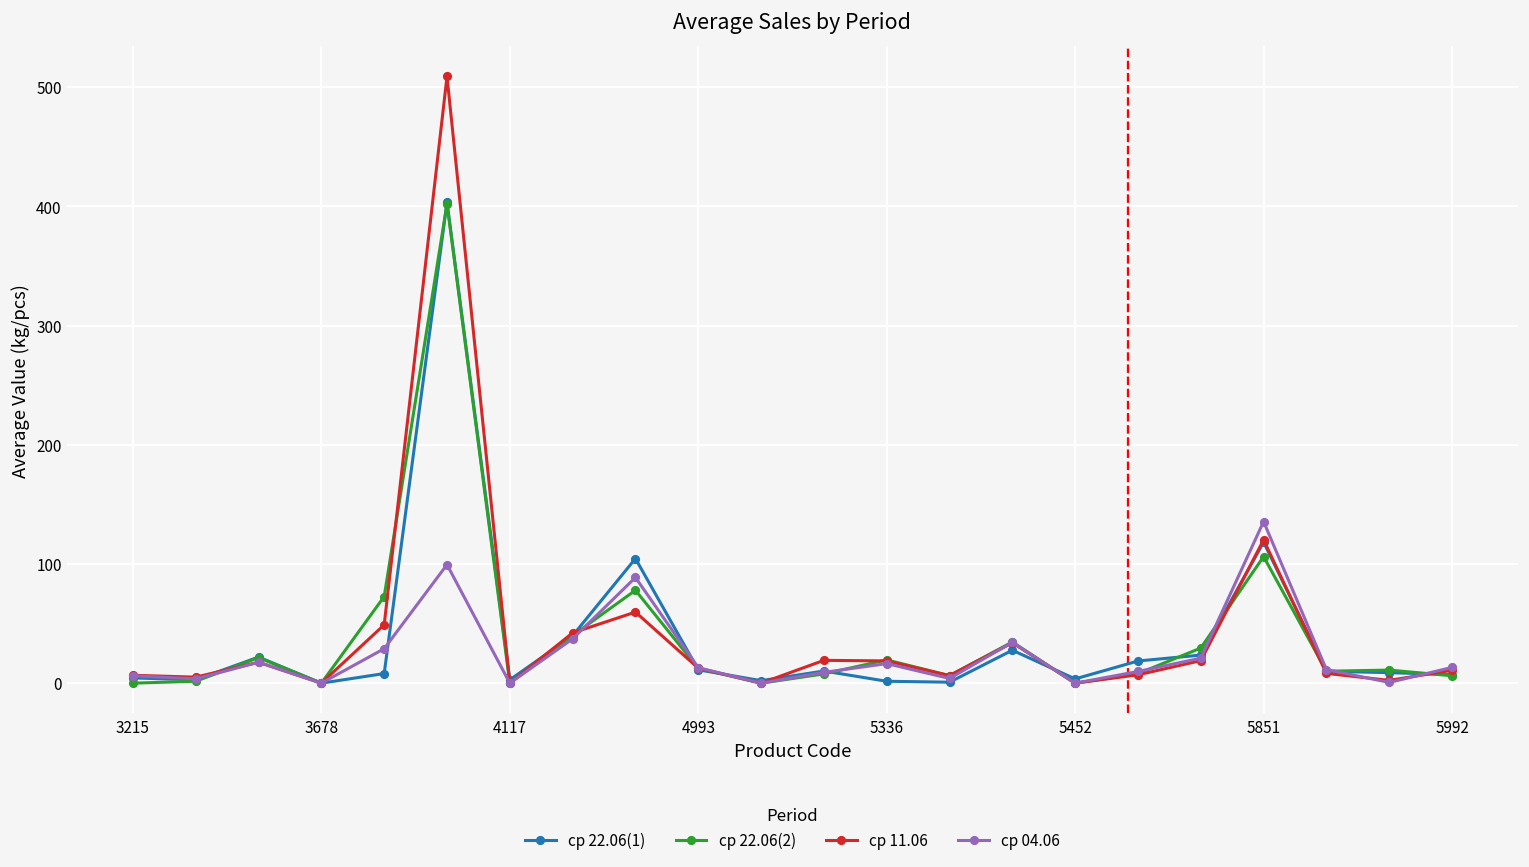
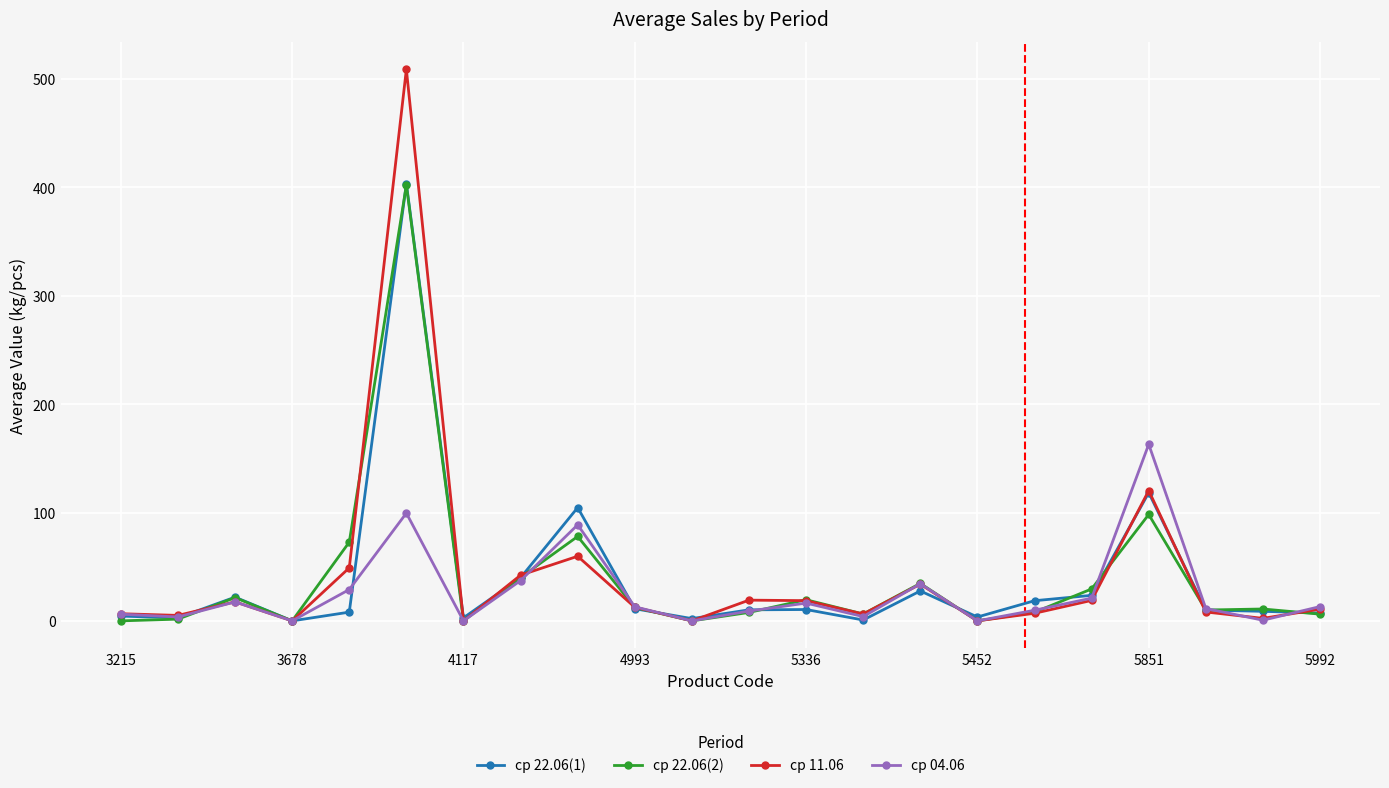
  {
    "ср 22.06(1)": {
      "4117": 3,
-     "5336": 2,
+     "5336": 10,
      "5452": 4
    },
    "ср 22.06(2)": {
      "3215": 0,
-     "5851": 106
+     "5851": 98
    },
    "ср 11.06": {
      "5992": 11
    },
    "ср 04.06": {
-     "5851": 136,
+     "5851": 163,
      "5992": 13
    }
  }
